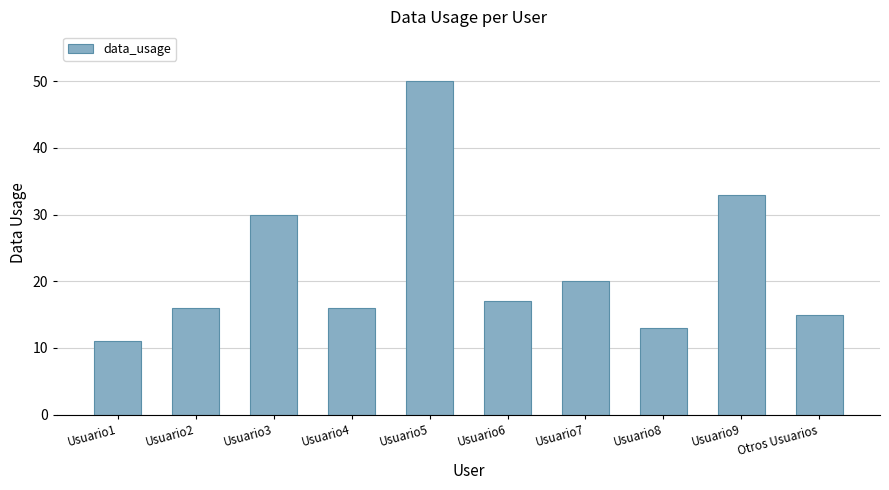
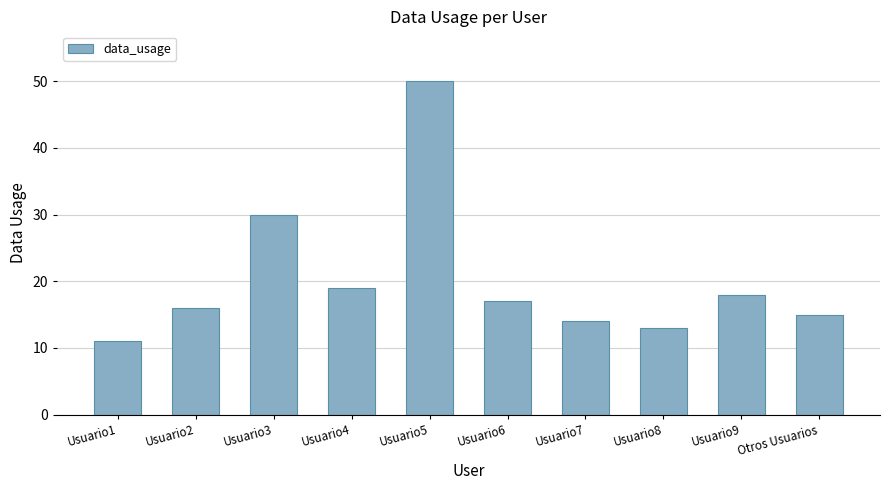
  {
    "Usuario1": 11,
    "Usuario2": 16,
    "Usuario3": 30,
-   "Usuario4": 16,
+   "Usuario4": 19,
    "Usuario5": 50,
    "Usuario6": 17,
-   "Usuario7": 20,
+   "Usuario7": 14,
    "Usuario8": 13,
-   "Usuario9": 33,
+   "Usuario9": 18,
    "Otros Usuarios": 15
  }
